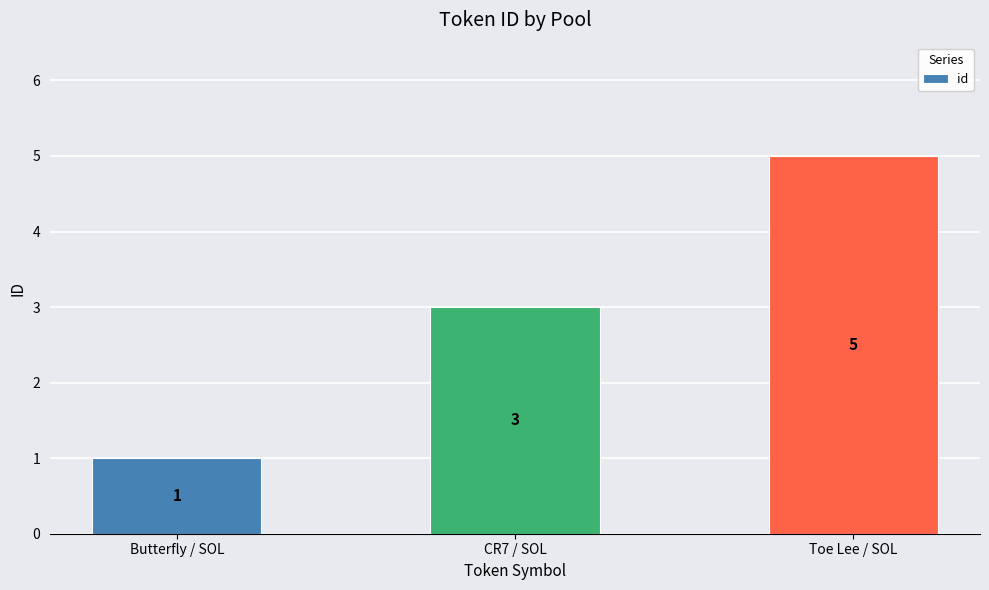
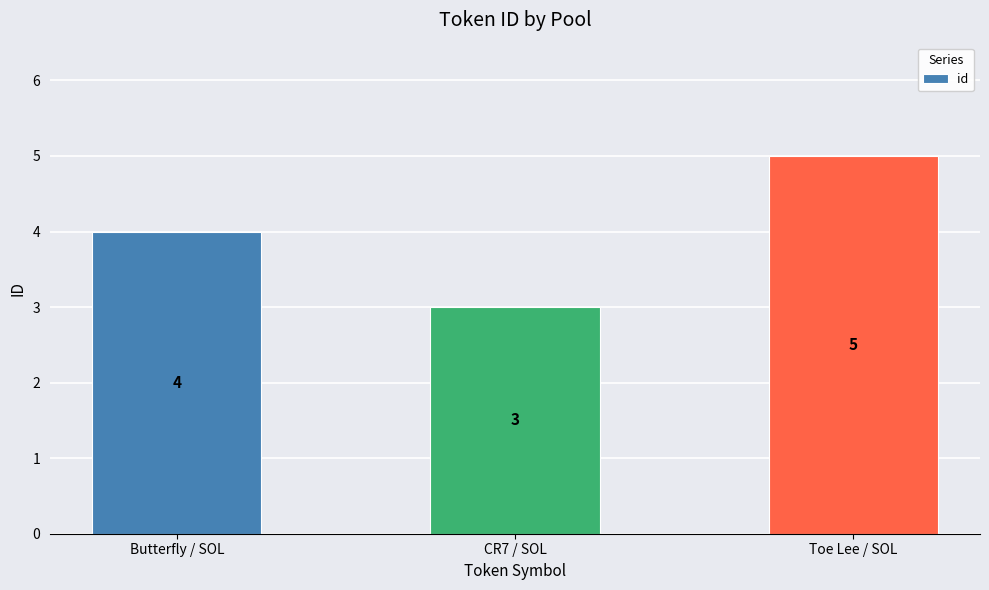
  {
-   "Butterfly / SOL": 1,
+   "Butterfly / SOL": 4,
    "CR7 / SOL": 3,
    "Toe Lee / SOL": 5
  }
